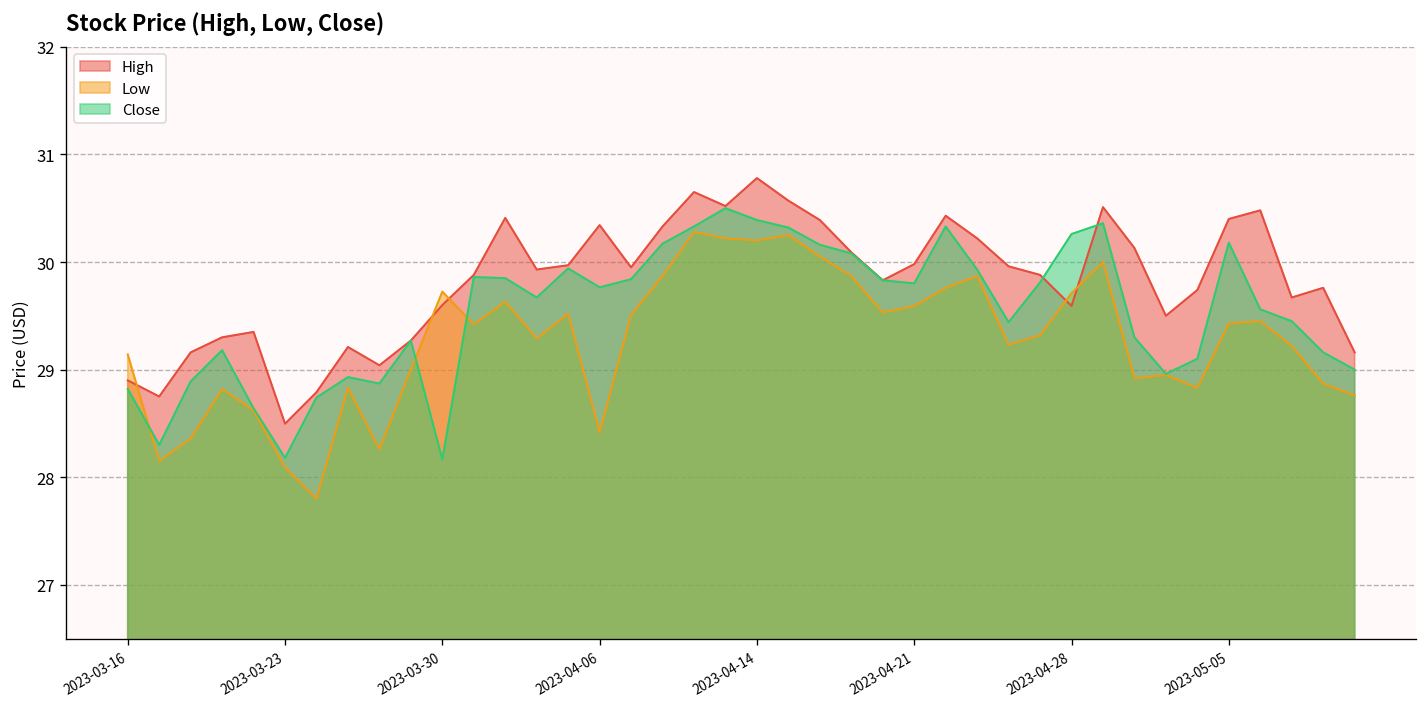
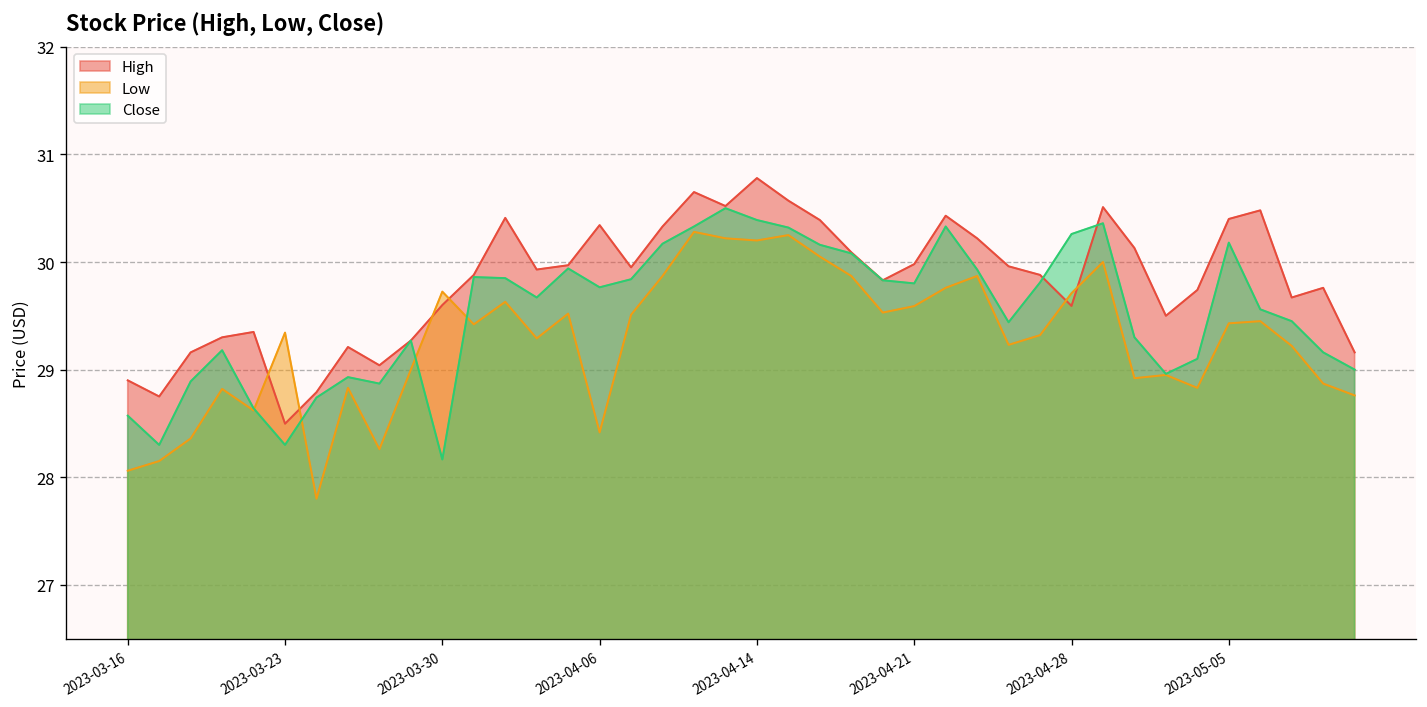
  {
    "High": {
      "2023-03-16": 28.9,
      "2023-03-23": 28.5,
      "2023-03-30": 29.6,
      "2023-04-06": 30.3,
      "2023-04-14": 30.8,
      "2023-04-21": 30.0,
      "2023-04-28": 29.6,
      "2023-05-05": 30.4
    },
    "Low": {
-     "2023-03-16": 29.1,
-     "2023-03-23": 28.1,
+     "2023-03-16": 28.1,
+     "2023-03-23": 29.3,
      "2023-03-30": 29.7,
      "2023-04-06": 28.4,
      "2023-04-14": 30.2,
      "2023-04-21": 29.6,
      "2023-04-28": 29.7,
      "2023-05-05": 29.4
    },
    "Close": {
-     "2023-03-16": 28.8,
-     "2023-03-23": 28.2,
+     "2023-03-16": 28.6,
+     "2023-03-23": 28.3,
      "2023-03-30": 28.2,
      "2023-04-06": 29.8,
      "2023-04-14": 30.4,
      "2023-04-21": 29.8,
      "2023-04-28": 30.3,
      "2023-05-05": 30.2
    }
  }
